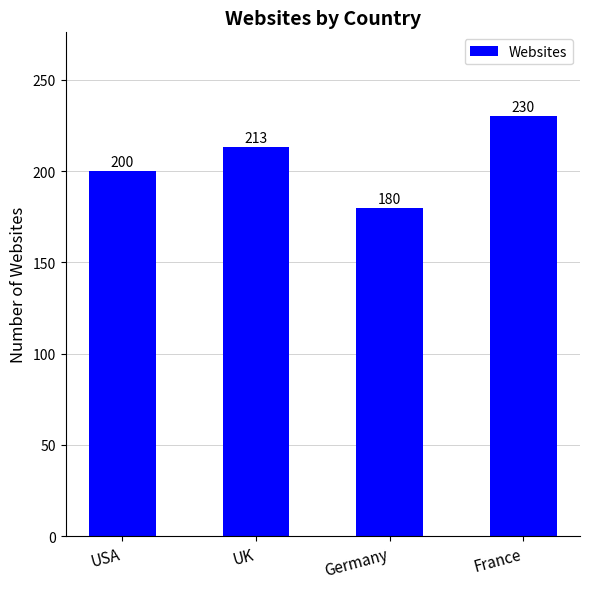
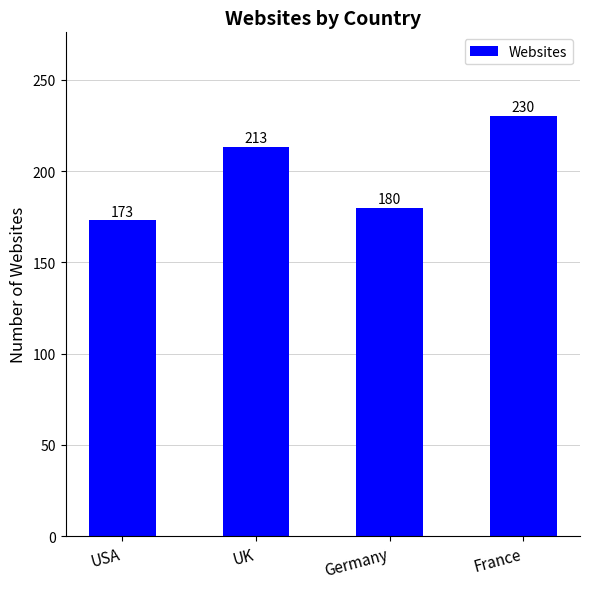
  {
-   "USA": 200,
+   "USA": 173,
    "UK": 213,
    "Germany": 180,
    "France": 230
  }
